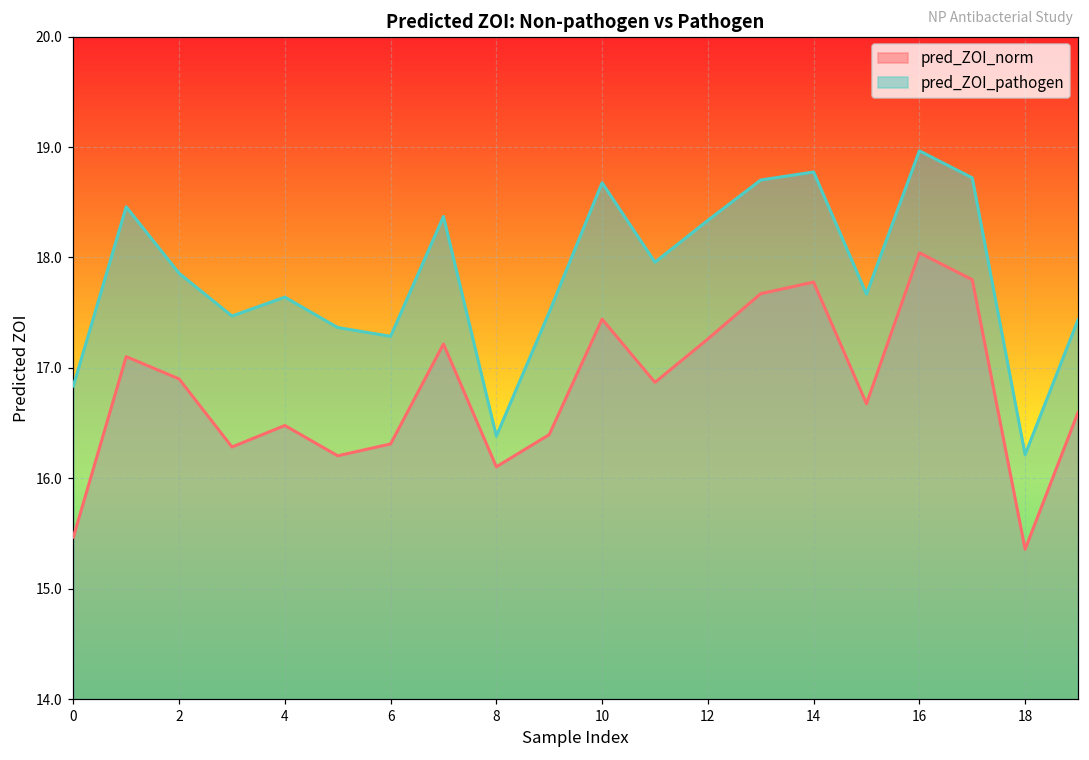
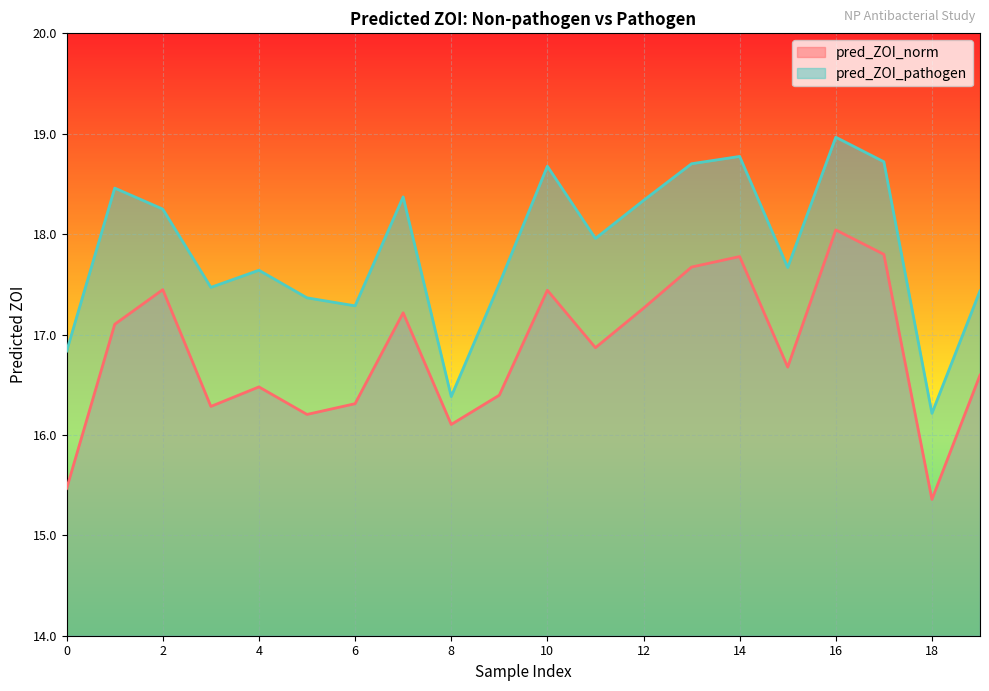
  {
    "pred_ZOI_norm": {
      "0": 15.47,
-     "2": 16.90,
+     "2": 17.45,
      "4": 16.48,
      "6": 16.31,
      "8": 16.10,
      "10": 17.44,
      "12": 17.26,
      "14": 17.78,
      "16": 18.04,
      "18": 15.36
    },
    "pred_ZOI_pathogen": {
      "0": 16.84,
-     "2": 17.86,
+     "2": 18.25,
      "4": 17.64,
      "6": 17.29,
      "8": 16.38,
      "10": 18.68,
      "12": 18.34,
      "14": 18.77,
      "16": 18.97,
      "18": 16.22
    }
  }
